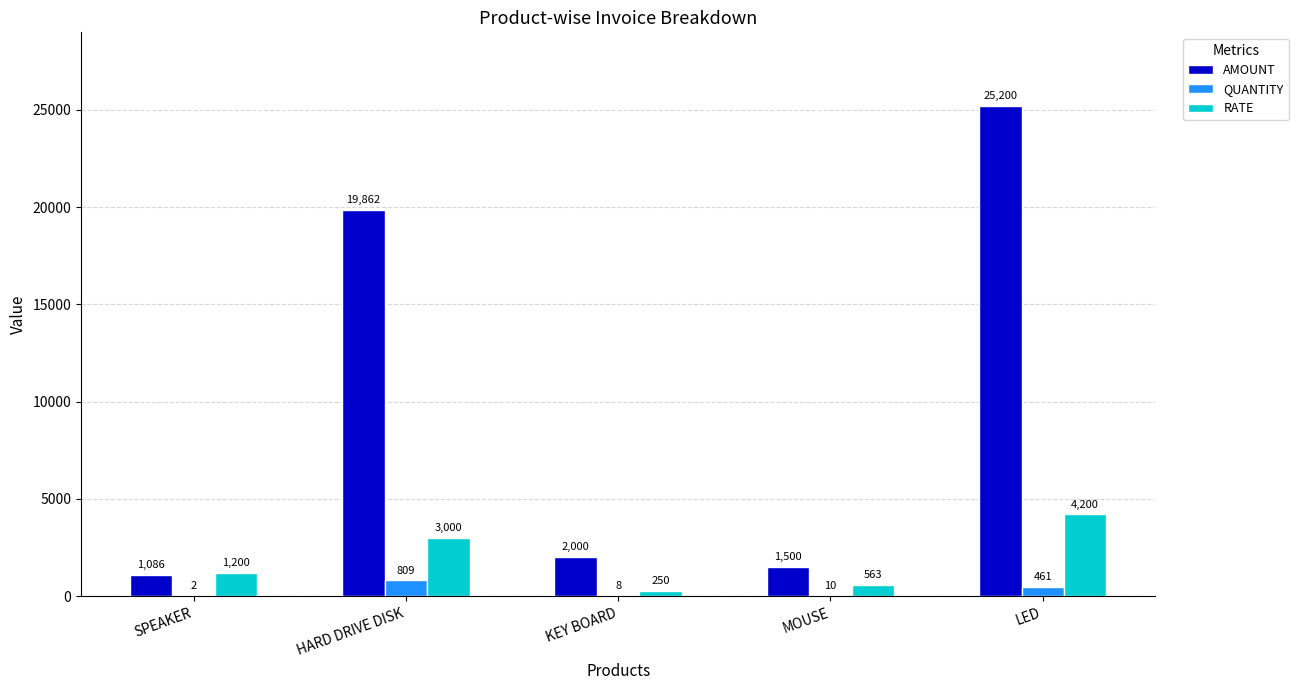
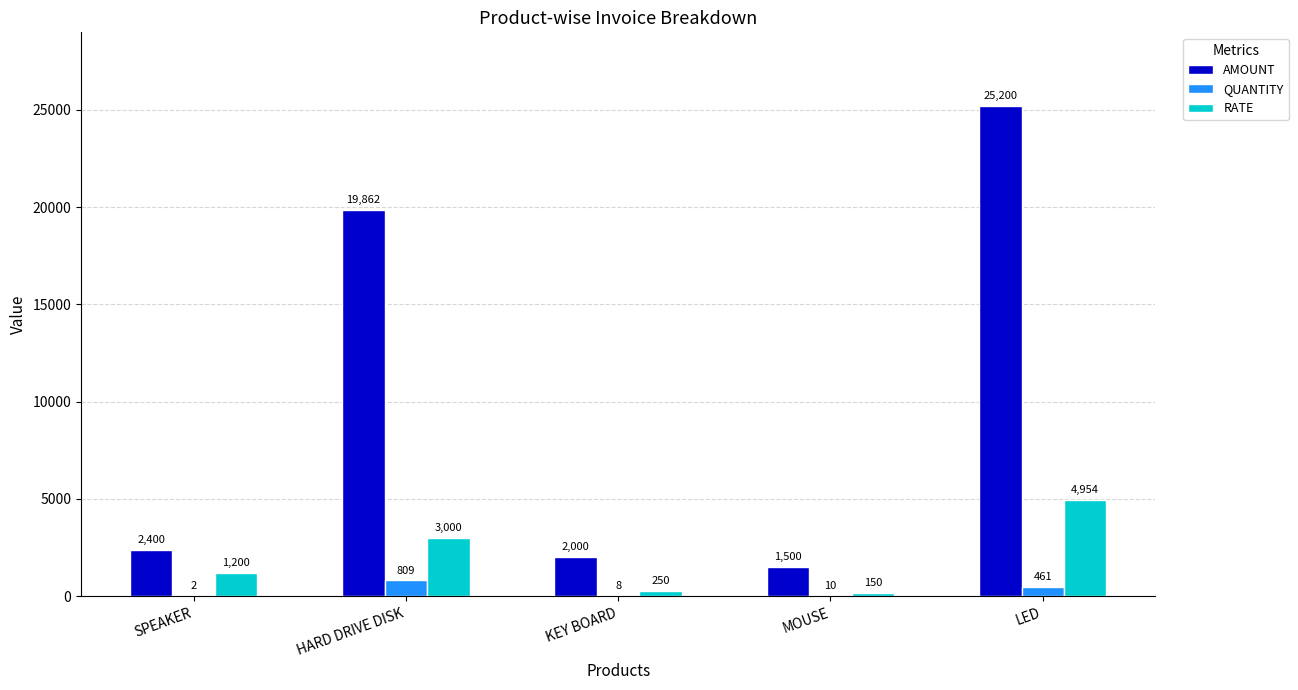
  {
    "AMOUNT": {
-     "SPEAKER": "1,086",
+     "SPEAKER": "2,400",
      "HARD DRIVE DISK": "19,862",
      "KEY BOARD": "2,000",
      "MOUSE": "1,500",
      "LED": "25,200"
    },
    "QUANTITY": {
      "SPEAKER": "2",
      "HARD DRIVE DISK": "809",
      "KEY BOARD": "8",
      "MOUSE": "10",
      "LED": "461"
    },
    "RATE": {
      "SPEAKER": "1,200",
      "HARD DRIVE DISK": "3,000",
      "KEY BOARD": "250",
-     "MOUSE": "563",
-     "LED": "4,200"
+     "MOUSE": "150",
+     "LED": "4,954"
    }
  }
